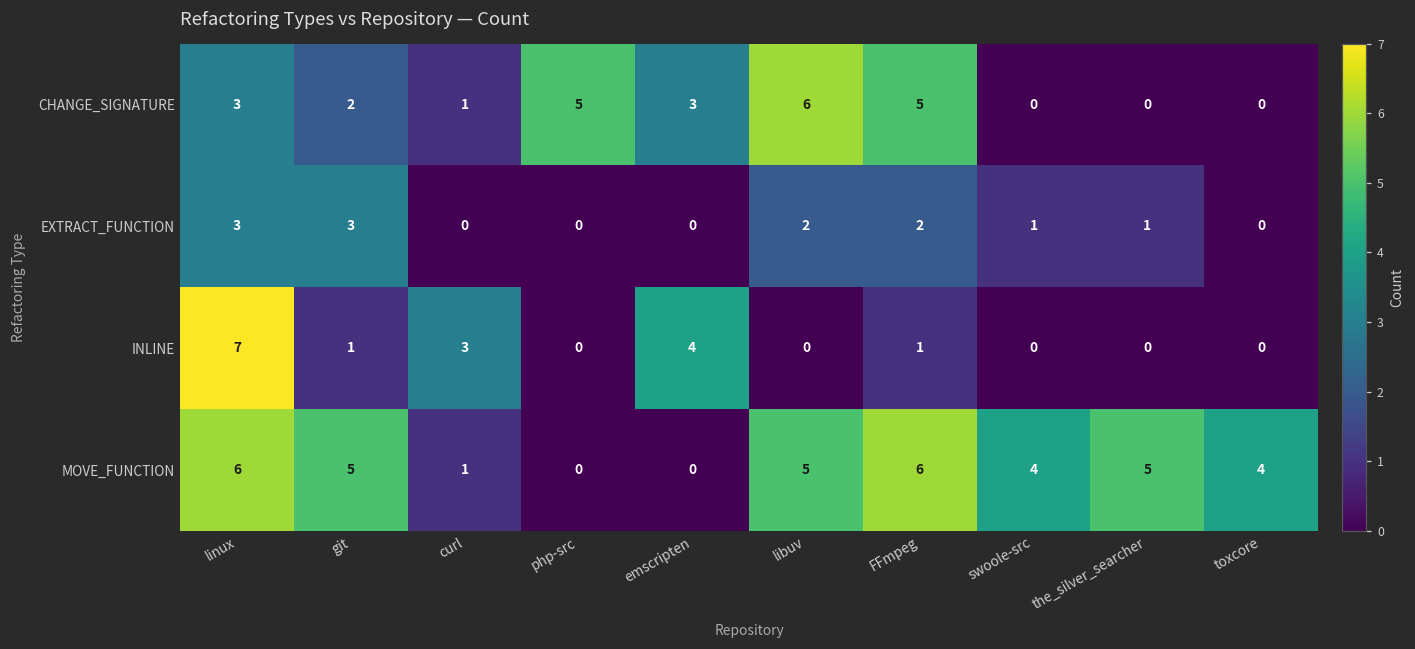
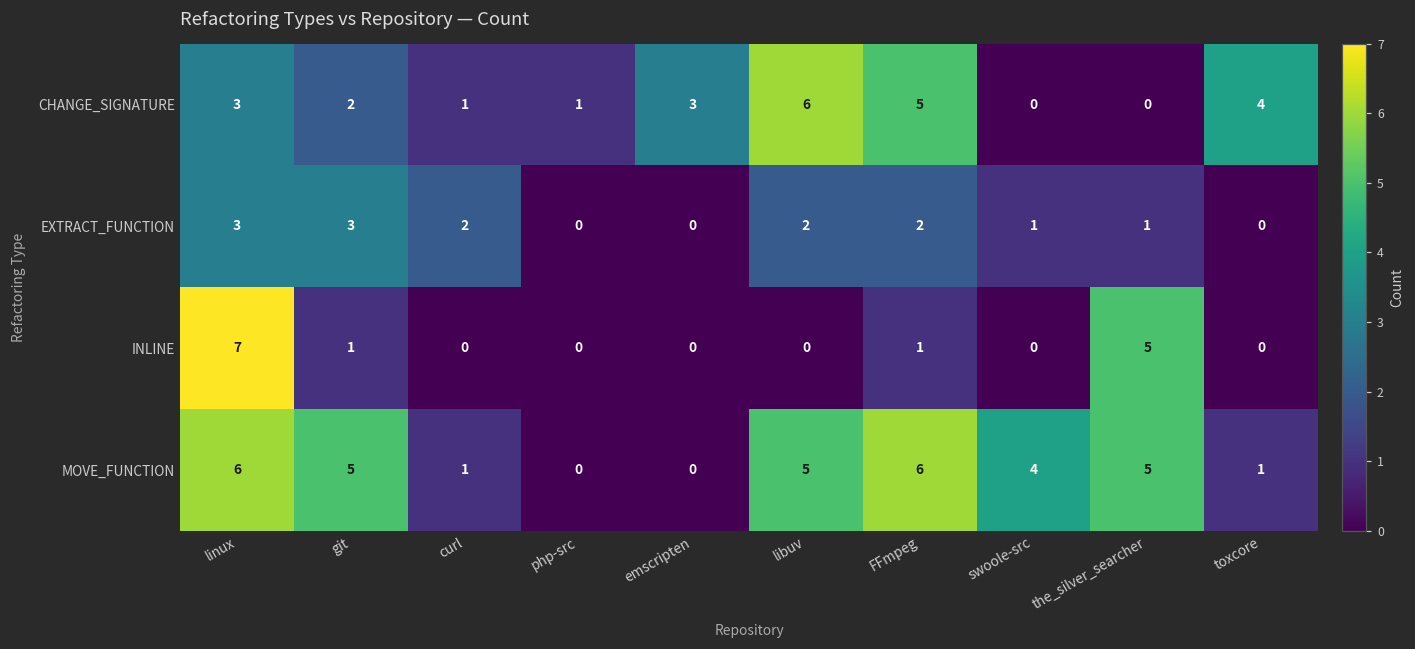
  {
    "CHANGE_SIGNATURE": {
      "linux": 3,
      "git": 2,
      "curl": 1,
-     "php-src": 5,
+     "php-src": 1,
      "emscripten": 3,
      "libuv": 6,
      "FFmpeg": 5,
      "swoole-src": 0,
      "the_silver_searcher": 0,
-     "toxcore": 0
+     "toxcore": 4
    },
    "EXTRACT_FUNCTION": {
      "linux": 3,
      "git": 3,
-     "curl": 0,
+     "curl": 2,
      "php-src": 0,
      "emscripten": 0,
      "libuv": 2,
      "FFmpeg": 2,
      "swoole-src": 1,
      "the_silver_searcher": 1,
      "toxcore": 0
    },
    "INLINE": {
      "linux": 7,
      "git": 1,
-     "curl": 3,
+     "curl": 0,
      "php-src": 0,
-     "emscripten": 4,
+     "emscripten": 0,
      "libuv": 0,
      "FFmpeg": 1,
      "swoole-src": 0,
-     "the_silver_searcher": 0,
+     "the_silver_searcher": 5,
      "toxcore": 0
    },
    "MOVE_FUNCTION": {
      "linux": 6,
      "git": 5,
      "curl": 1,
      "php-src": 0,
      "emscripten": 0,
      "libuv": 5,
      "FFmpeg": 6,
      "swoole-src": 4,
      "the_silver_searcher": 5,
-     "toxcore": 4
+     "toxcore": 1
    }
  }
